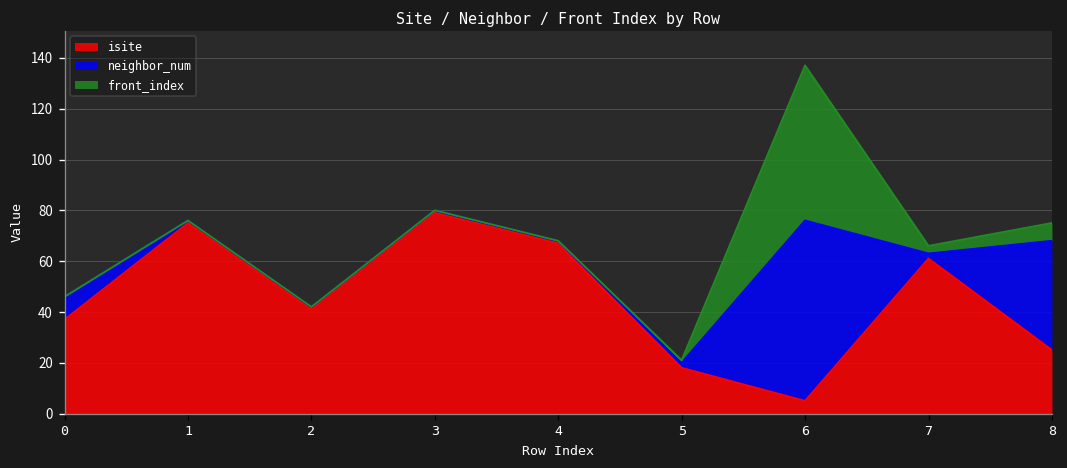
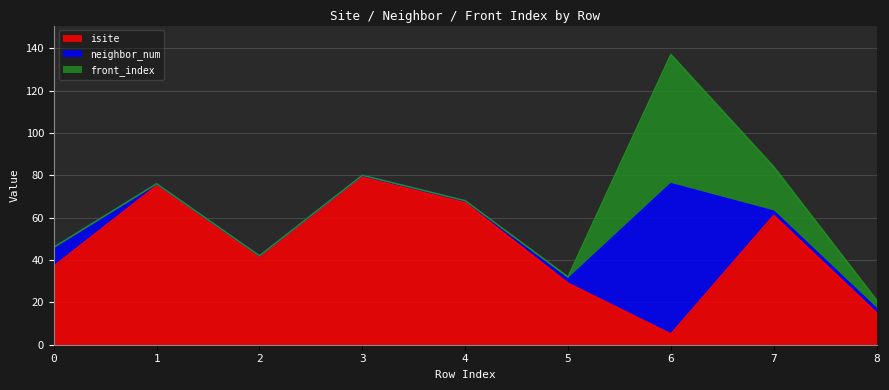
  {
    "isite": {
      "0": 37,
-     "5": 18,
+     "5": 29,
      "6": 5,
      "7": 61,
-     "8": 25
+     "8": 15
    },
    "neighbor_num": {
      "6": 71,
      "7": 2,
-     "8": 43
+     "8": 2
    },
    "front_index": {
      "6": 61,
-     "7": 3,
-     "8": 7
+     "7": 21,
+     "8": 4
    }
  }
